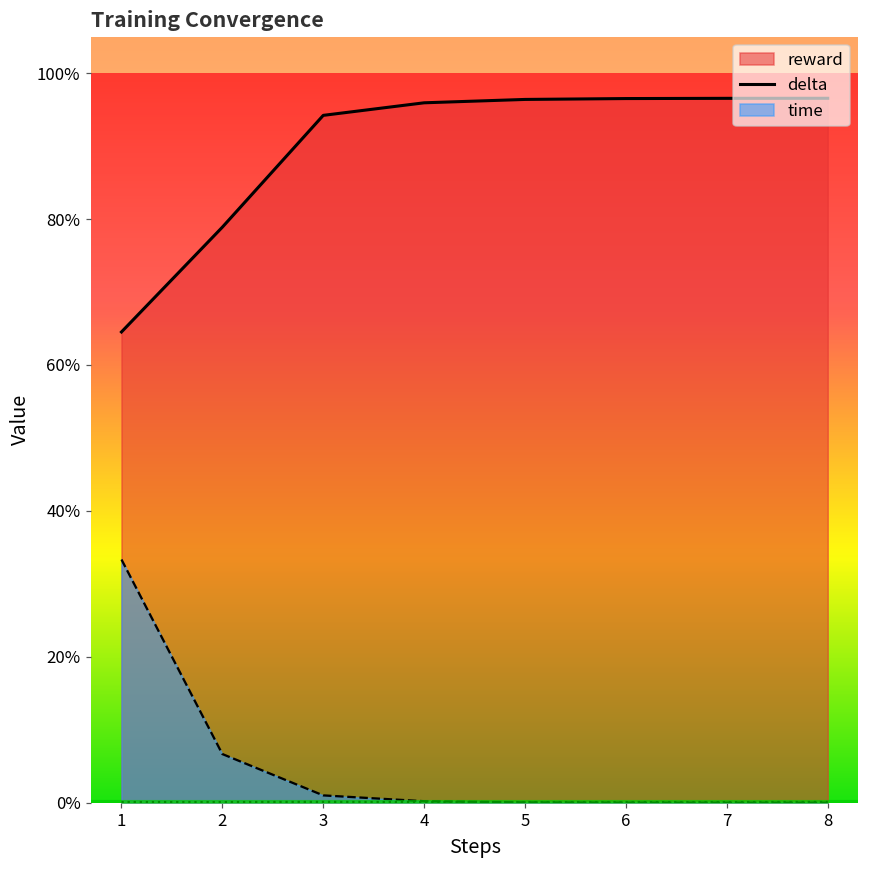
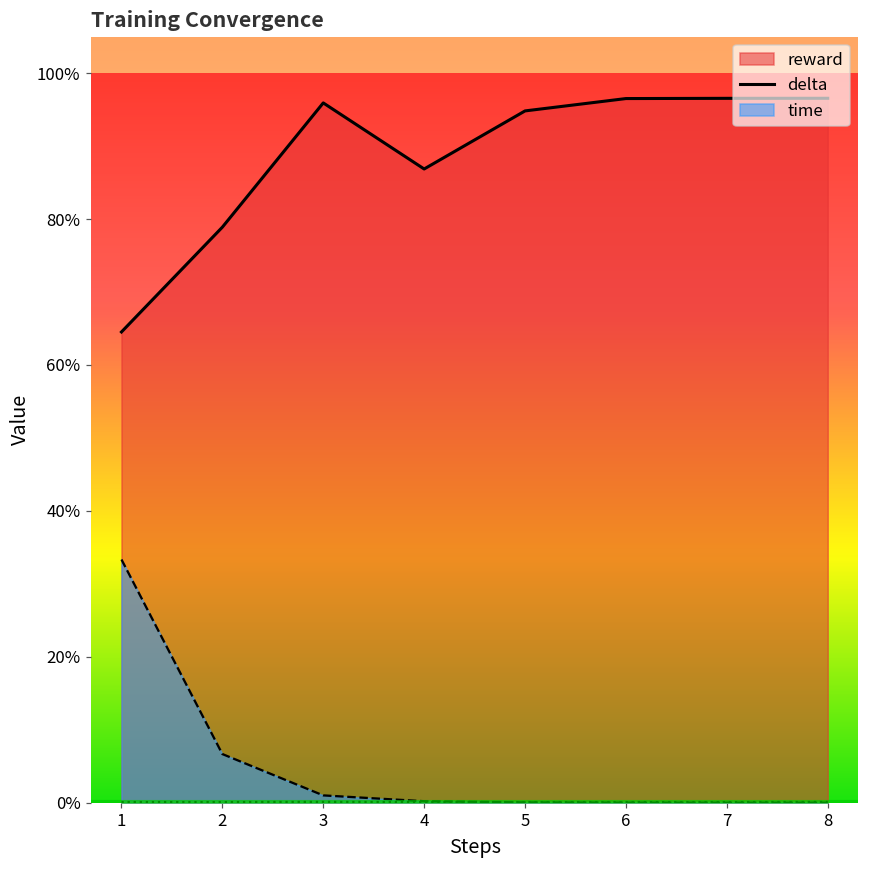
  {
    "reward": {
      "1": "65%",
      "2": "79%",
-     "3": "94%",
-     "4": "96%",
-     "5": "96%",
+     "3": "96%",
+     "4": "87%",
+     "5": "95%",
      "6": "97%",
      "7": "97%"
    }
  }
